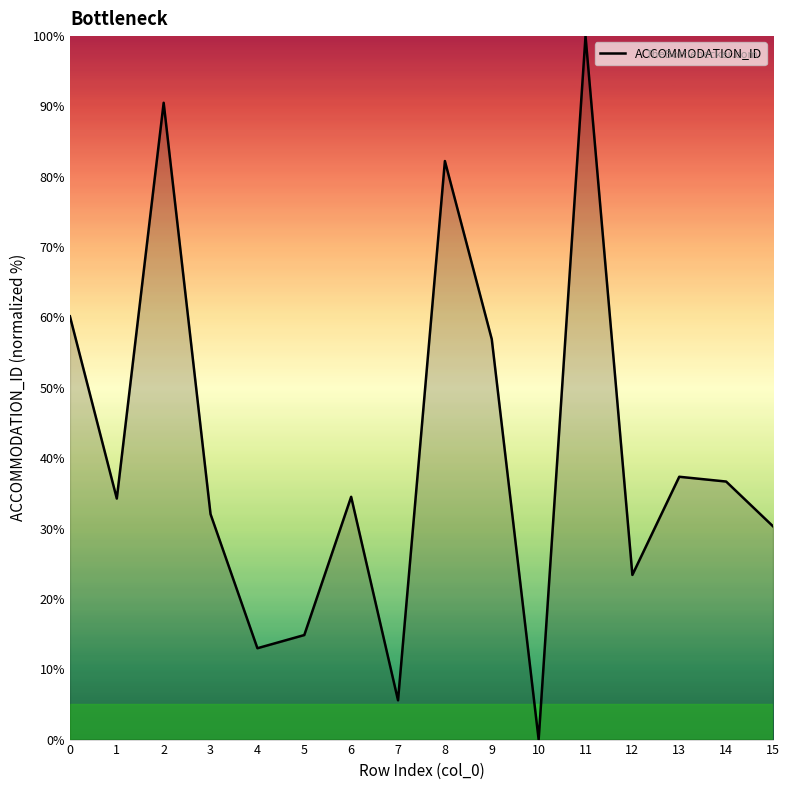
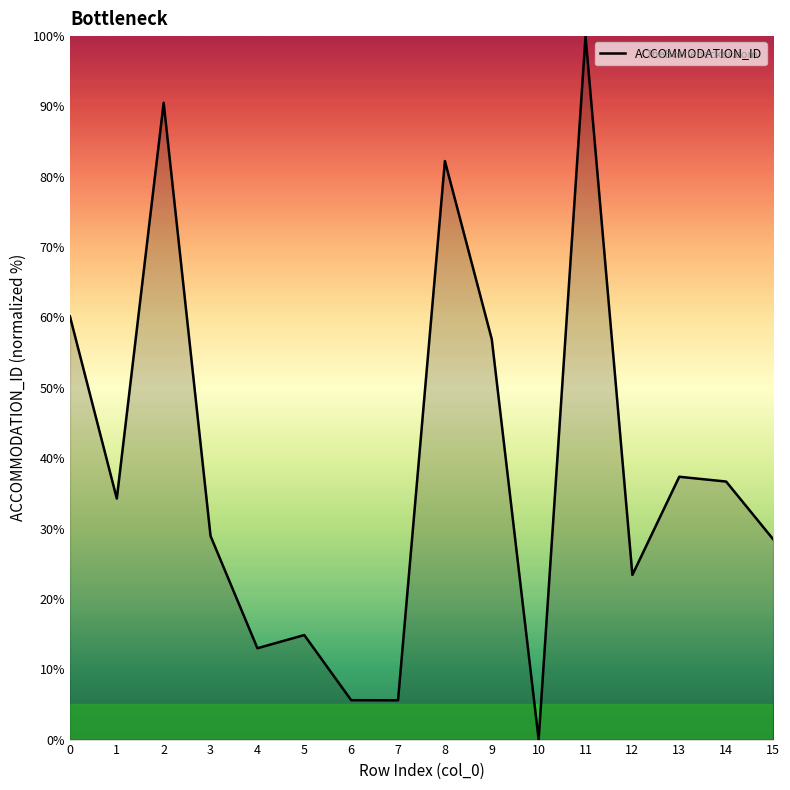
  {
    "0": "60%",
    "1": "34%",
    "2": "91%",
-   "3": "32%",
+   "3": "29%",
    "4": "13%",
    "5": "15%",
-   "6": "35%",
+   "6": "6%",
    "7": "6%",
    "8": "82%",
    "9": "57%",
    "11": "100%",
    "12": "23%",
    "13": "37%",
    "14": "37%",
-   "15": "30%"
+   "15": "29%"
  }
